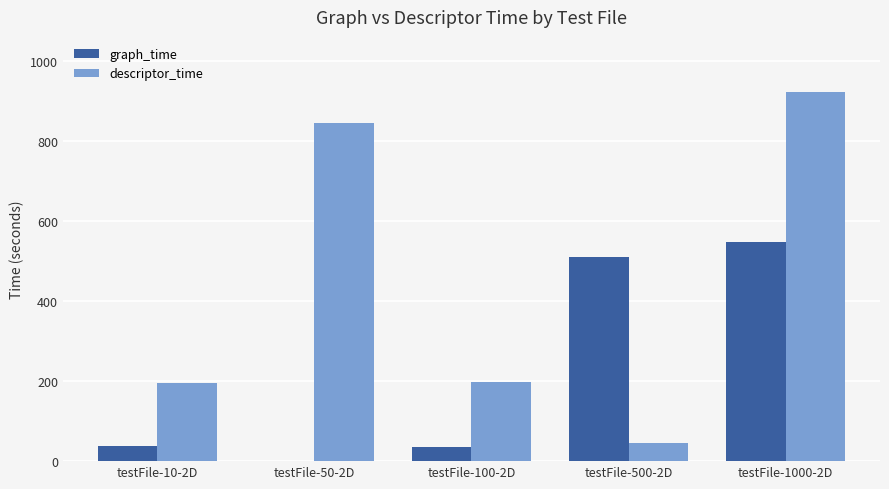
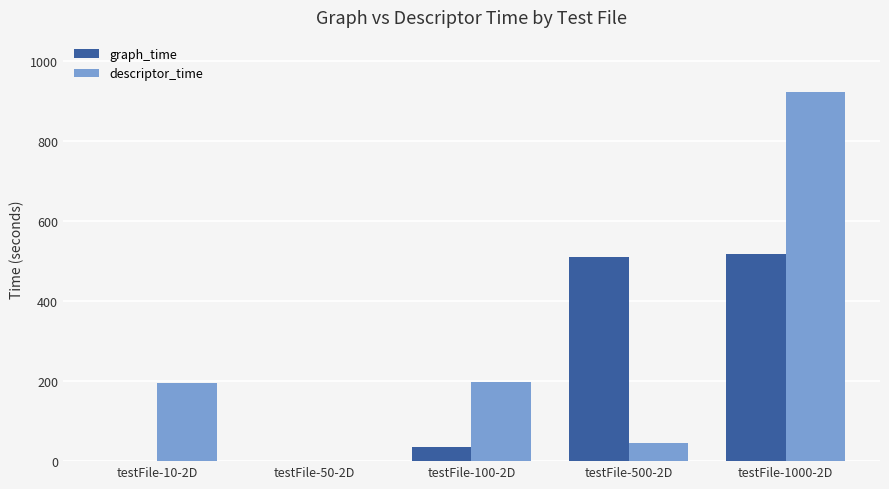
  {
    "graph_time": {
-     "testFile-10-2D": 40,
+     "testFile-10-2D": 0,
      "testFile-100-2D": 30,
      "testFile-500-2D": 510,
-     "testFile-1000-2D": 550
+     "testFile-1000-2D": 520
    },
    "descriptor_time": {
      "testFile-10-2D": 190,
-     "testFile-50-2D": 840,
+     "testFile-50-2D": 0,
      "testFile-100-2D": 200,
      "testFile-500-2D": 50,
      "testFile-1000-2D": 920
    }
  }
